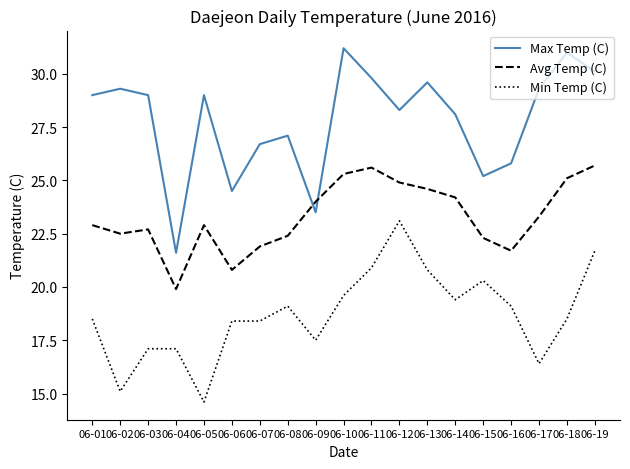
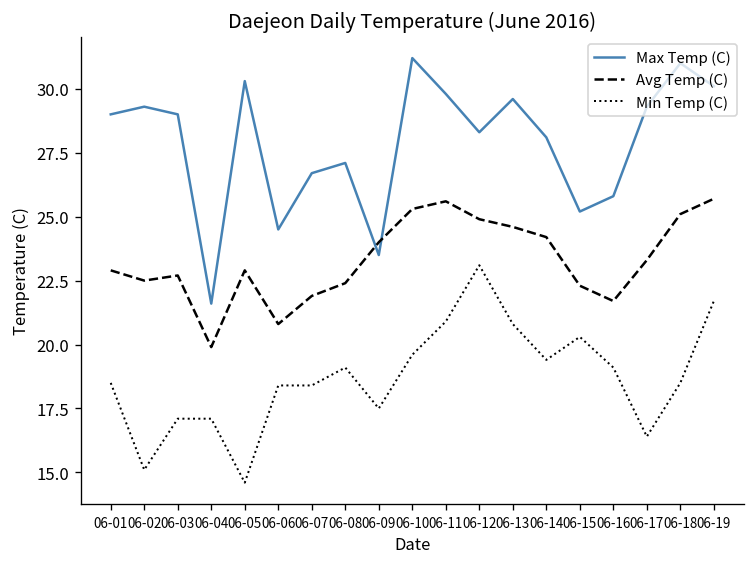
  {
    "Max Temp (C)": {
      "06-01": 29.0,
      "06-02": 29.3,
      "06-03": 29.0,
      "06-04": 21.6,
-     "06-05": 29.0,
+     "06-05": 30.3,
      "06-06": 24.5,
      "06-07": 26.7,
      "06-08": 27.1,
      "06-09": 23.5,
      "06-10": 31.2,
      "06-11": 29.8,
      "06-12": 28.3,
      "06-13": 29.6,
      "06-14": 28.1,
      "06-15": 25.2,
      "06-16": 25.8
    }
  }
